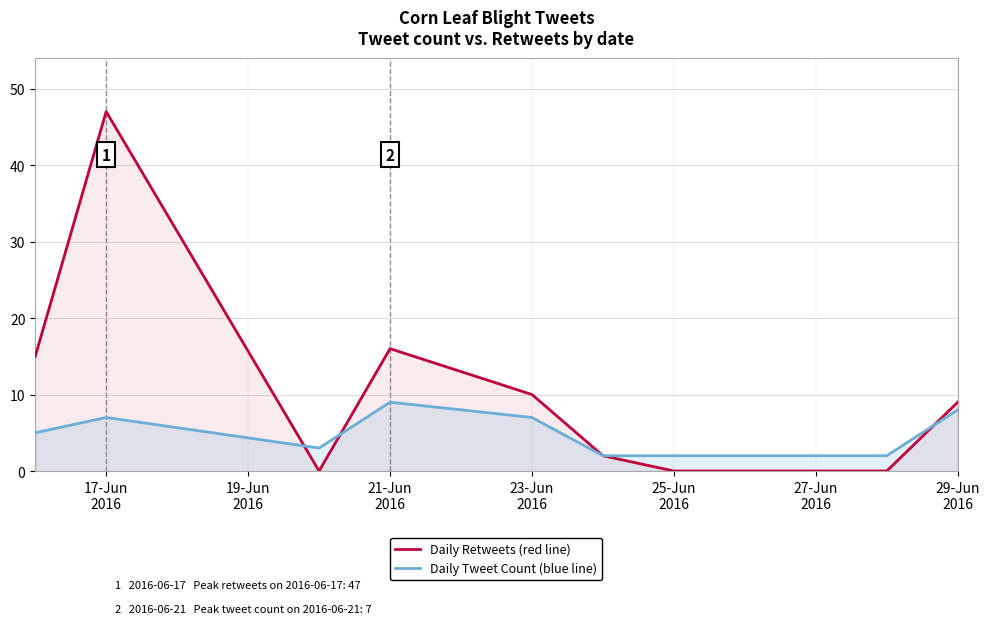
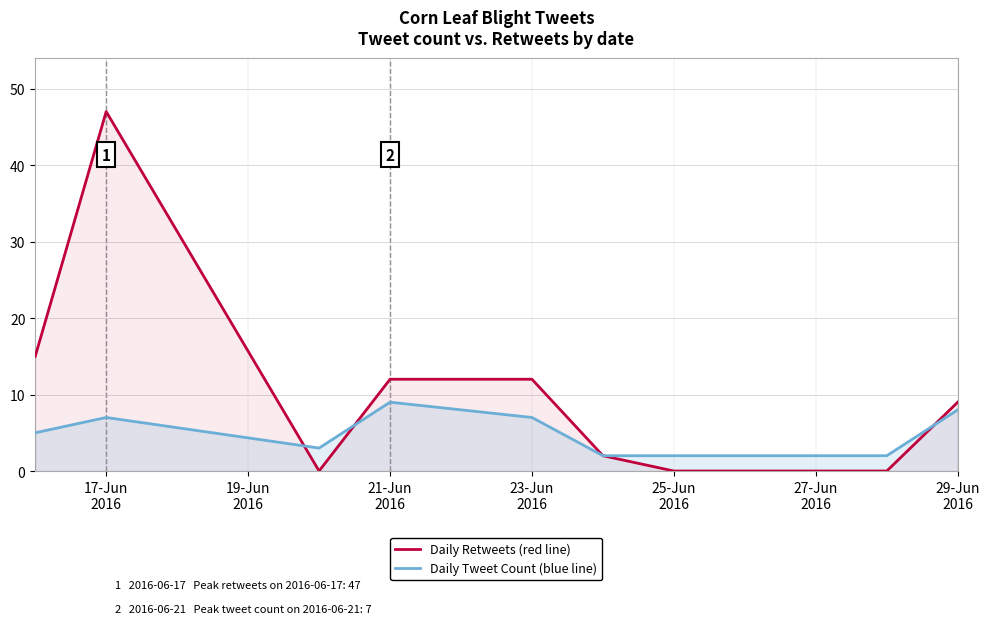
  {
    "Daily Retweets (red line)": {
      "17-Jun 2016": 47,
-     "21-Jun 2016": 16,
-     "23-Jun 2016": 10,
+     "21-Jun 2016": 12,
+     "23-Jun 2016": 12,
      "25-Jun 2016": 0,
      "29-Jun 2016": 9
    },
    "Daily Tweet Count (blue line)": {
      "17-Jun 2016": 7,
      "21-Jun 2016": 9,
      "23-Jun 2016": 7,
      "25-Jun 2016": 2,
      "29-Jun 2016": 8
    }
  }
